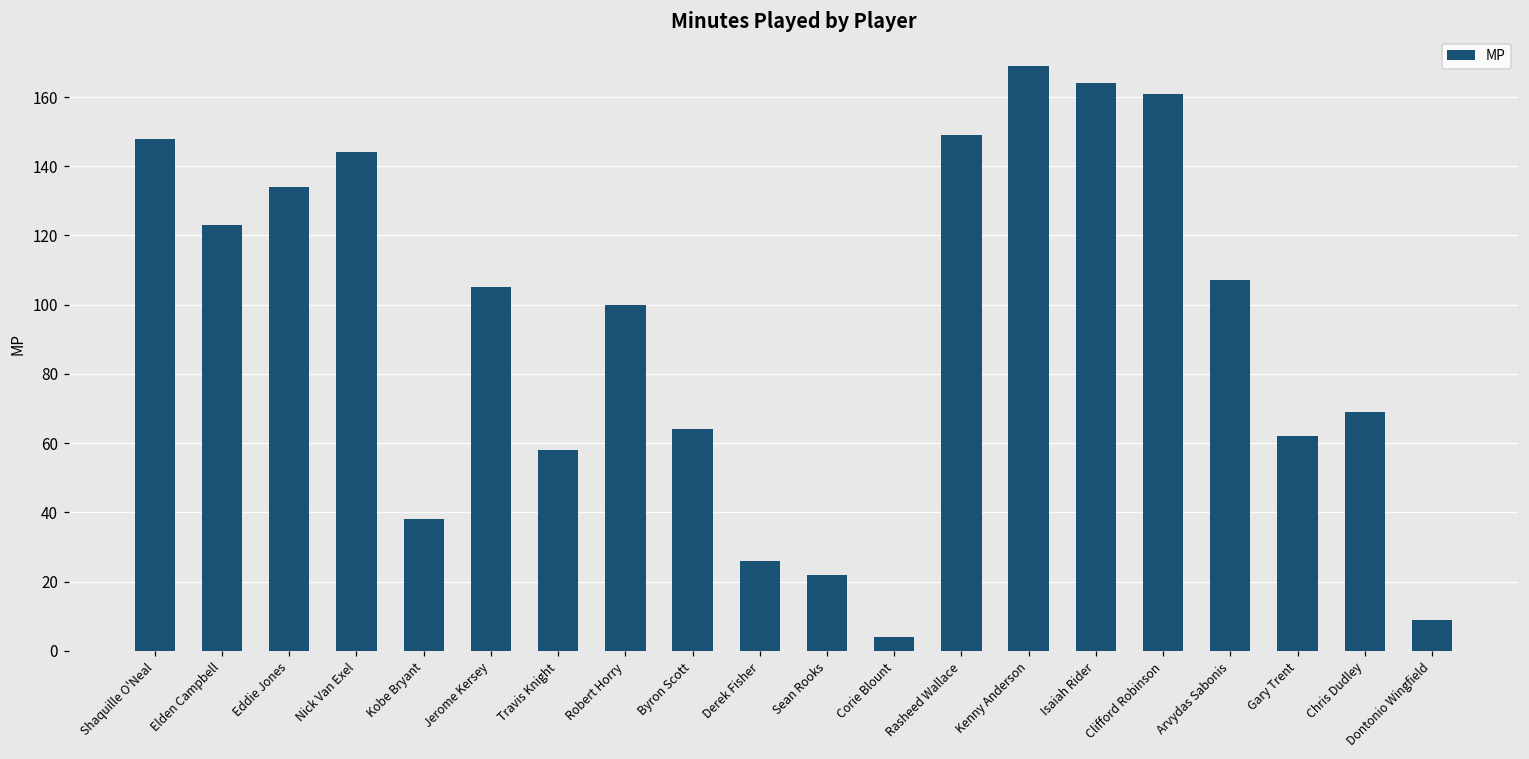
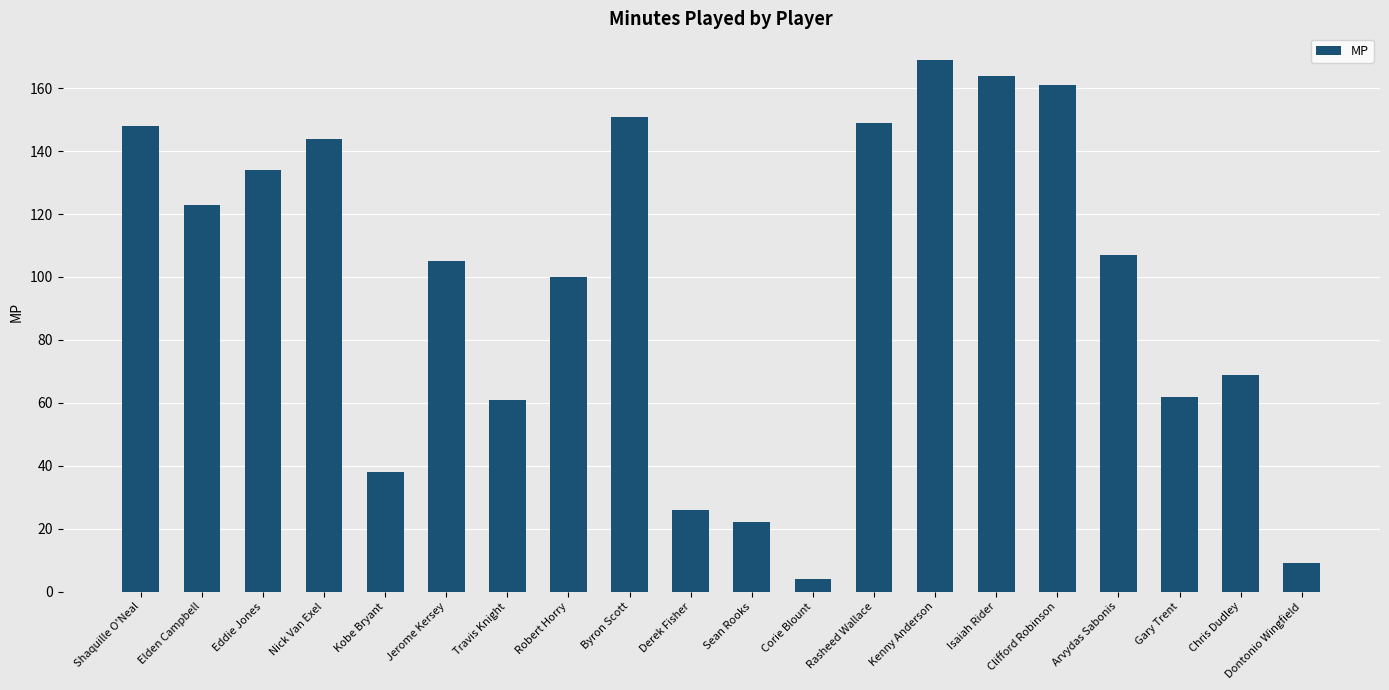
  {
    "Shaquille O'Neal": 148,
    "Elden Campbell": 123,
    "Eddie Jones": 134,
    "Nick Van Exel": 144,
    "Kobe Bryant": 38,
    "Jerome Kersey": 105,
-   "Travis Knight": 58,
+   "Travis Knight": 61,
    "Robert Horry": 100,
-   "Byron Scott": 64,
+   "Byron Scott": 151,
    "Derek Fisher": 26,
    "Sean Rooks": 22,
    "Corie Blount": 4,
    "Rasheed Wallace": 149,
    "Kenny Anderson": 169,
    "Isaiah Rider": 164,
    "Clifford Robinson": 161,
    "Arvydas Sabonis": 107,
    "Gary Trent": 62,
    "Chris Dudley": 69,
    "Dontonio Wingfield": 9
  }
